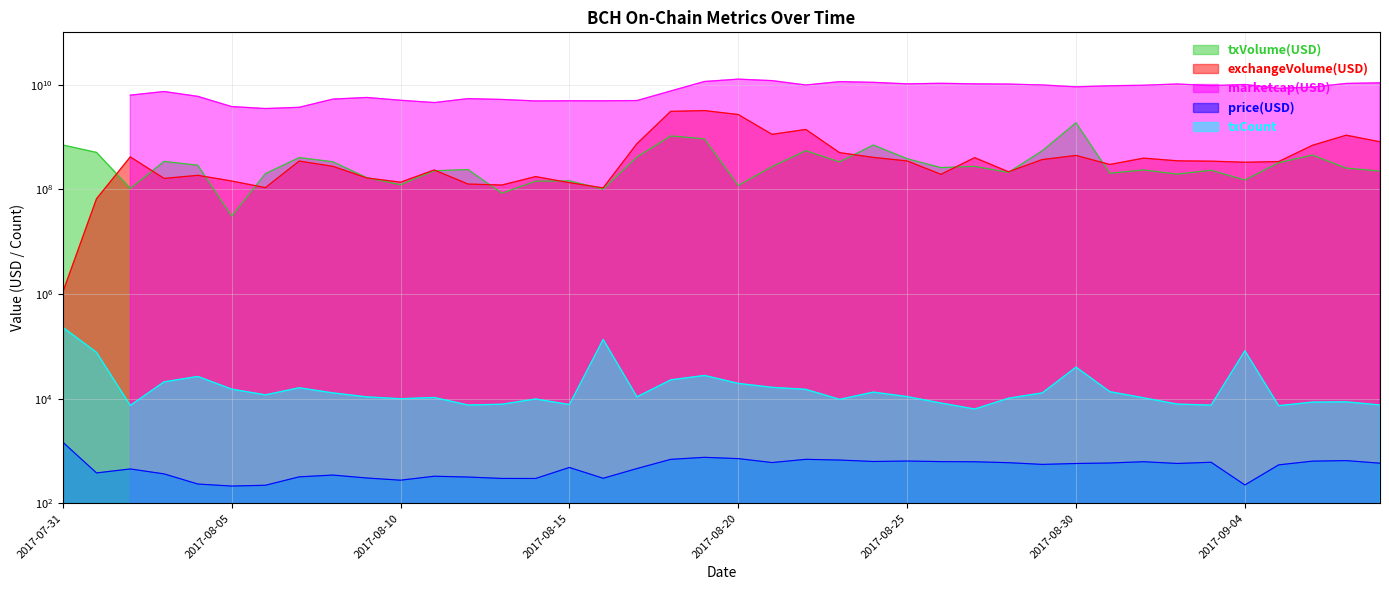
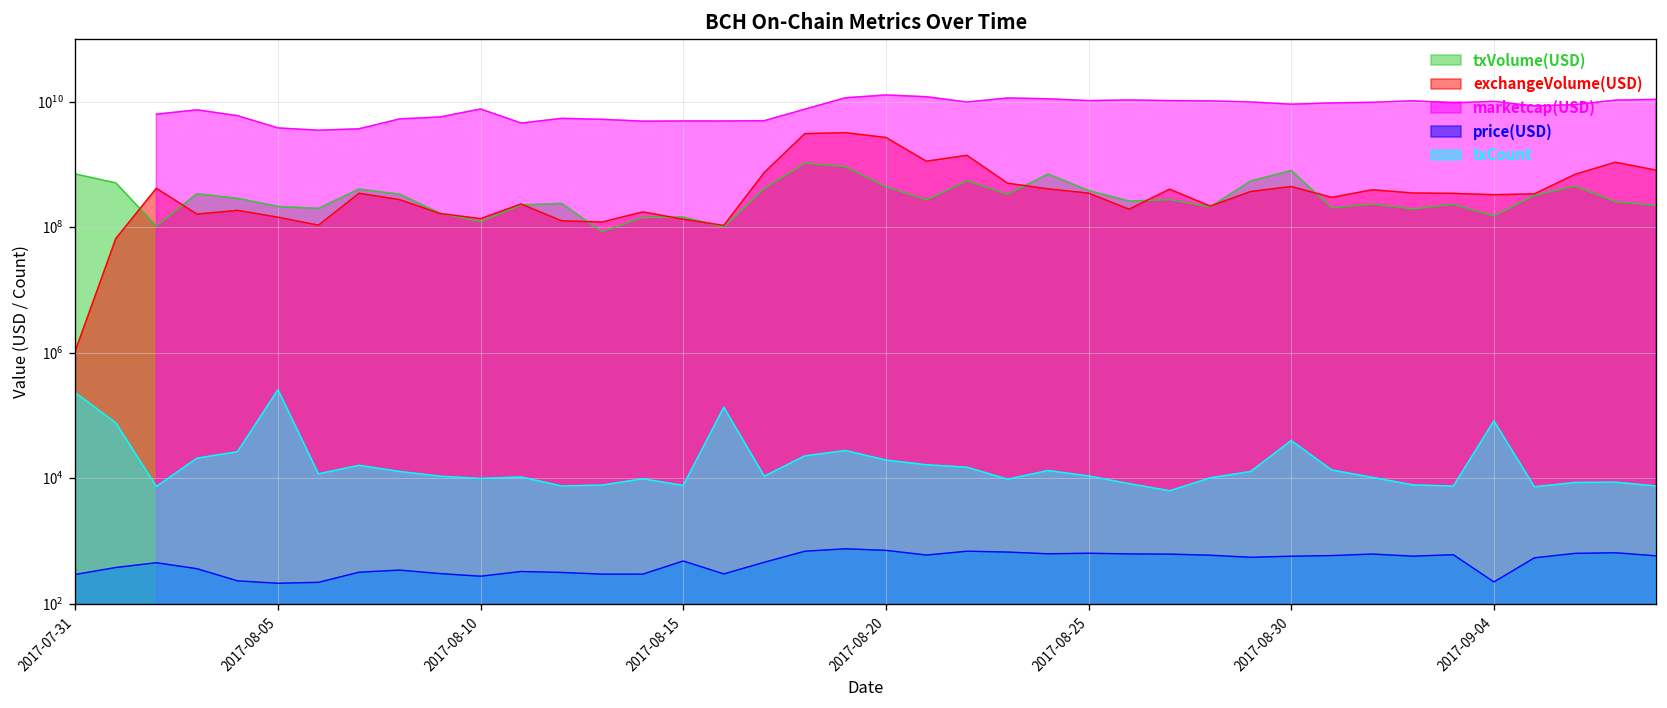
  {
    "txVolume(USD)": {
      "2017-07-31": 700000000,
-     "2017-08-05": 30000000,
-     "2017-08-20": 120000000,
-     "2017-08-30": 1900000000,
+     "2017-08-05": 210000000,
+     "2017-08-20": 400000000,
+     "2017-08-30": 800000000,
      "2017-09-04": 150000000
    },
    "exchangeVolume(USD)": {
      "2017-07-31": 1100000,
      "2017-08-05": 140000000,
      "2017-08-20": 3000000000,
      "2017-08-30": 400000000,
      "2017-09-04": 300000000
    },
    "marketcap(USD)": {
      "2017-08-05": 4000000000,
-     "2017-08-10": 5000000000,
+     "2017-08-10": 8000000000,
      "2017-08-15": 5000000000,
      "2017-08-20": 13000000000,
      "2017-08-25": 10000000000,
      "2017-08-30": 9000000000,
      "2017-09-04": 10000000000
    },
    "price(USD)": {
-     "2017-07-31": 1500,
+     "2017-07-31": 300,
      "2017-08-05": 210,
      "2017-08-10": 300,
      "2017-08-15": 500,
      "2017-08-20": 700,
      "2017-08-25": 600,
      "2017-08-30": 600,
      "2017-09-04": 220
    },
    "txCount": {
      "2017-07-31": 200000,
-     "2017-08-05": 15000,
+     "2017-08-05": 300000,
      "2017-08-10": 10000,
      "2017-08-15": 8000,
      "2017-08-20": 20000,
      "2017-08-25": 11000,
      "2017-08-30": 40000,
      "2017-09-04": 80000
    }
  }
